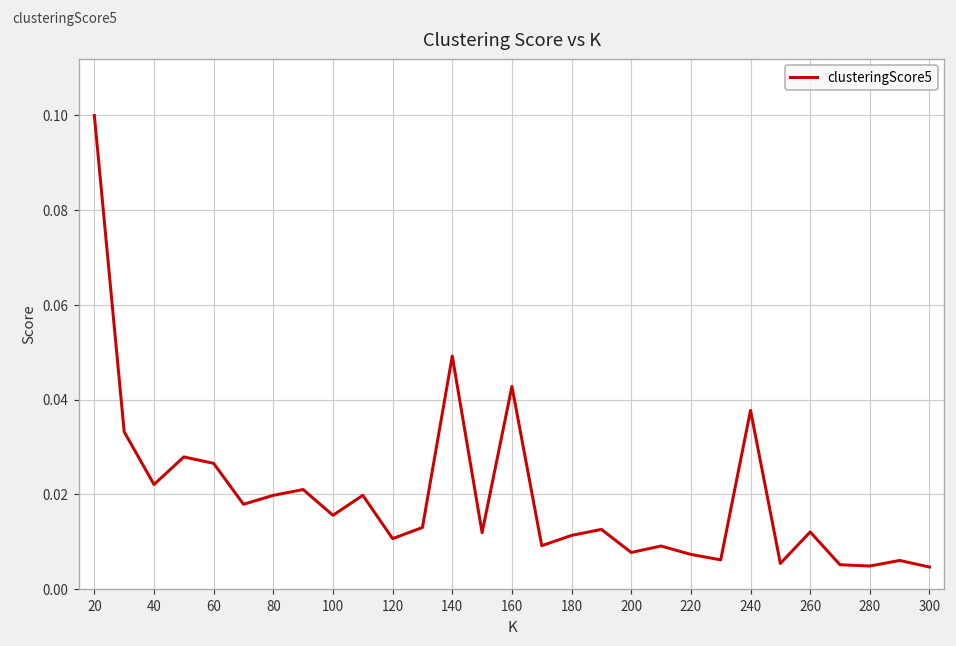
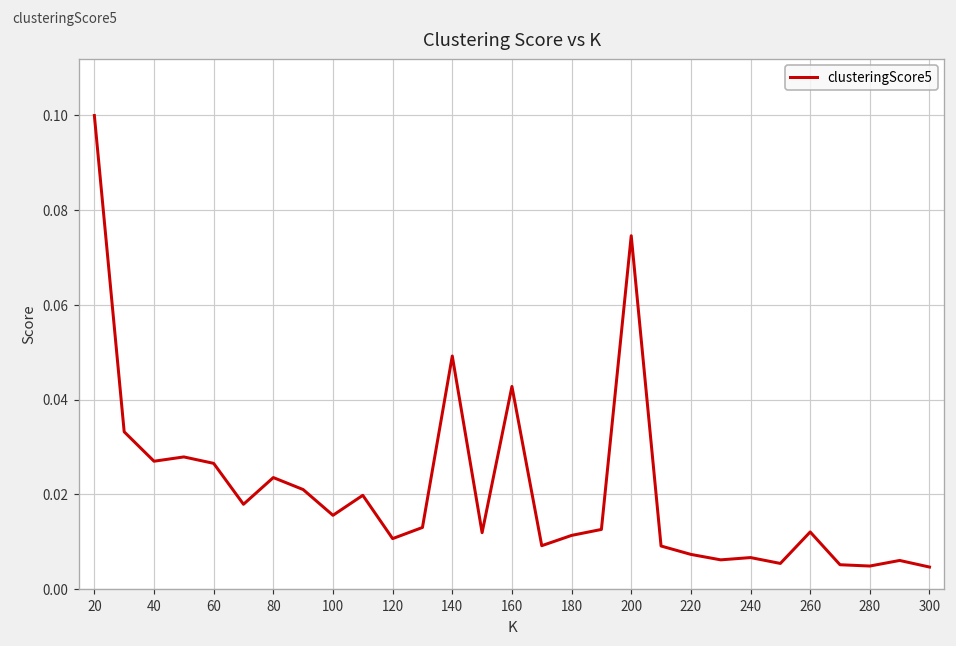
  {
    "20": 0.100,
-   "40": 0.022,
+   "40": 0.027,
    "60": 0.027,
-   "80": 0.020,
+   "80": 0.024,
    "100": 0.016,
    "120": 0.011,
    "140": 0.049,
    "160": 0.043,
    "180": 0.011,
-   "200": 0.008,
+   "200": 0.075,
    "220": 0.007,
-   "240": 0.038,
+   "240": 0.007,
    "260": 0.012,
    "280": 0.005,
    "300": 0.005
  }
